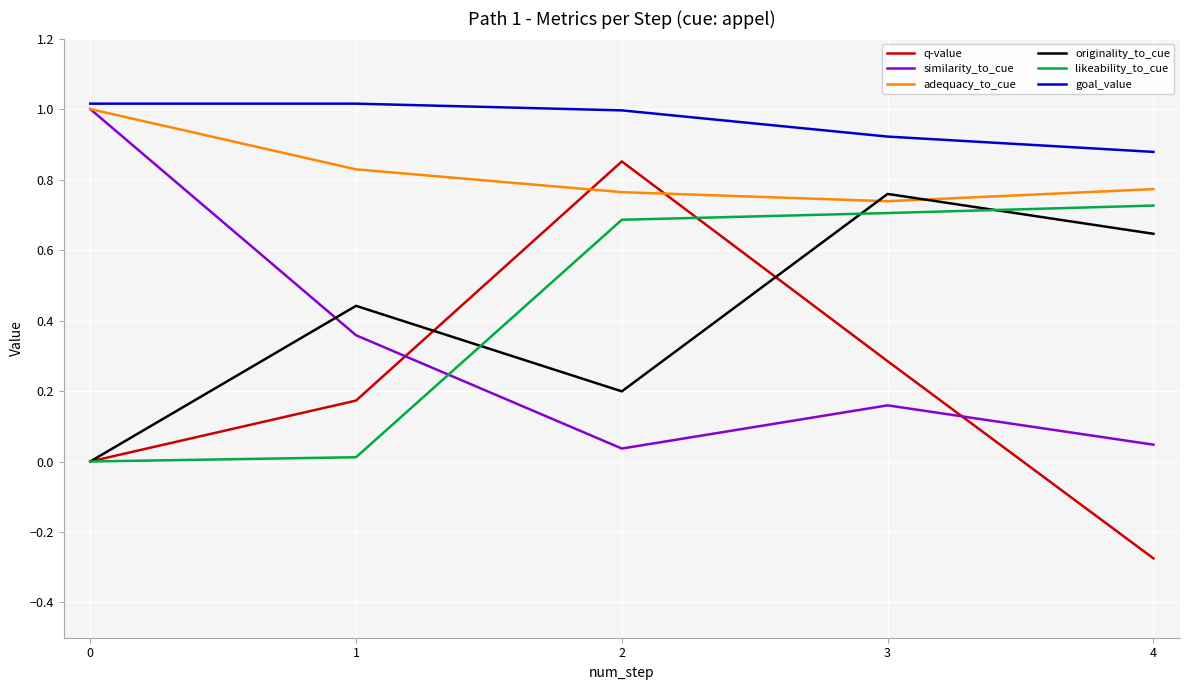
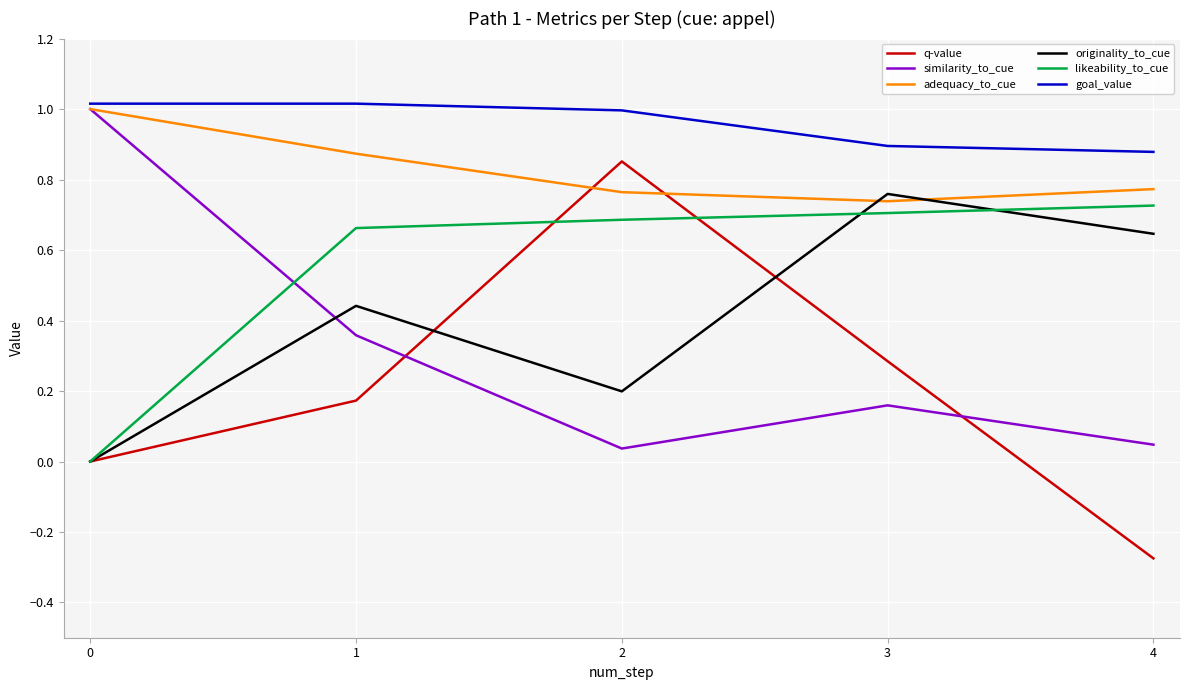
  {
    "q-value": {
      "1": 0.17,
      "2": 0.85,
      "3": 0.28,
      "4": -0.27
    },
    "similarity_to_cue": {
      "1": 0.36,
      "2": 0.04,
      "3": 0.16,
      "4": 0.05
    },
    "adequacy_to_cue": {
-     "1": 0.83,
+     "1": 0.87,
      "2": 0.76,
      "3": 0.74,
      "4": 0.77
    },
    "originality_to_cue": {
      "1": 0.44,
      "2": 0.20,
      "3": 0.76,
      "4": 0.65
    },
    "likeability_to_cue": {
-     "1": 0.01,
+     "1": 0.66,
      "2": 0.69,
      "3": 0.70,
      "4": 0.73
    },
    "goal_value": {
      "0": 1.02,
      "1": 1.02,
      "2": 1.00,
-     "3": 0.92,
+     "3": 0.90,
      "4": 0.88
    }
  }
